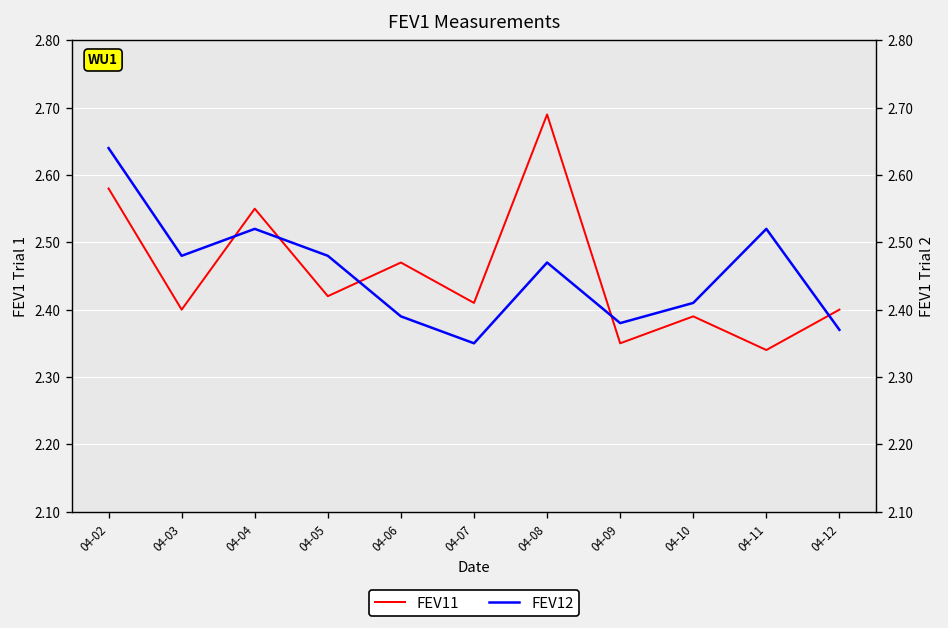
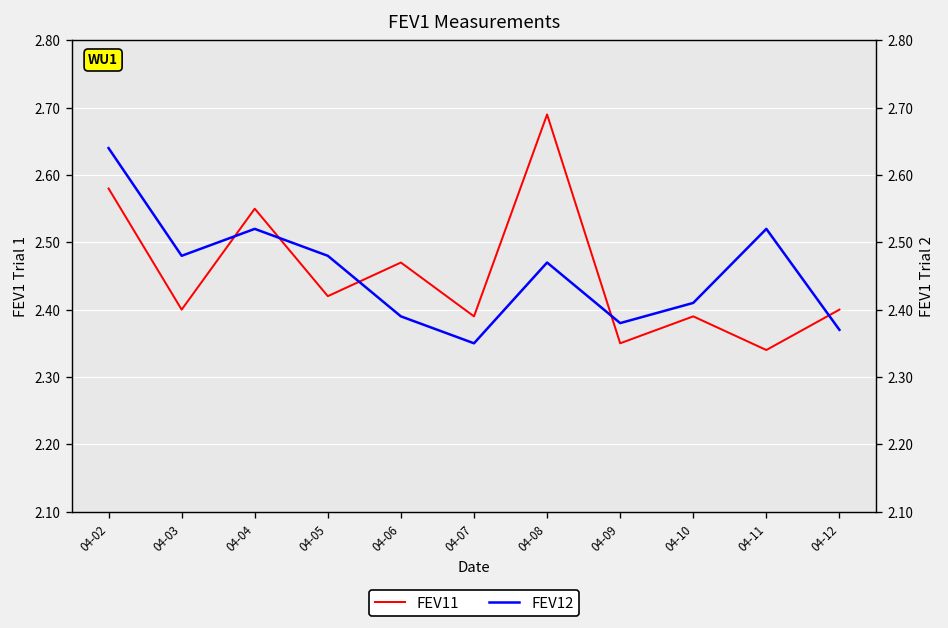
  {
    "FEV11": {
      "04-02": 2.58,
      "04-03": 2.40,
      "04-04": 2.55,
      "04-05": 2.42,
      "04-06": 2.47,
-     "04-07": 2.41,
+     "04-07": 2.39,
      "04-08": 2.69,
      "04-09": 2.35,
      "04-10": 2.39,
      "04-11": 2.34,
      "04-12": 2.40
    },
    "FEV12": {
      "04-02": 2.64,
      "04-03": 2.48,
      "04-04": 2.52,
      "04-05": 2.48,
      "04-06": 2.39,
      "04-07": 2.35,
      "04-08": 2.47,
      "04-09": 2.38,
      "04-10": 2.41,
      "04-11": 2.52,
      "04-12": 2.37
    }
  }
